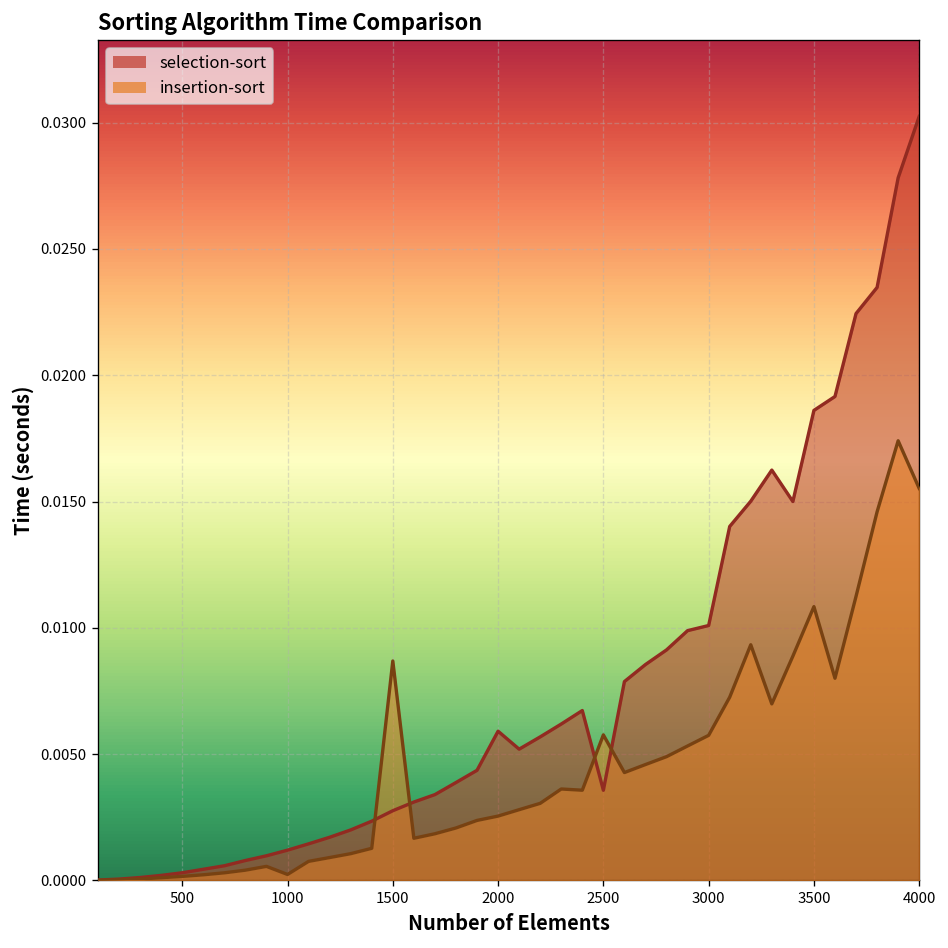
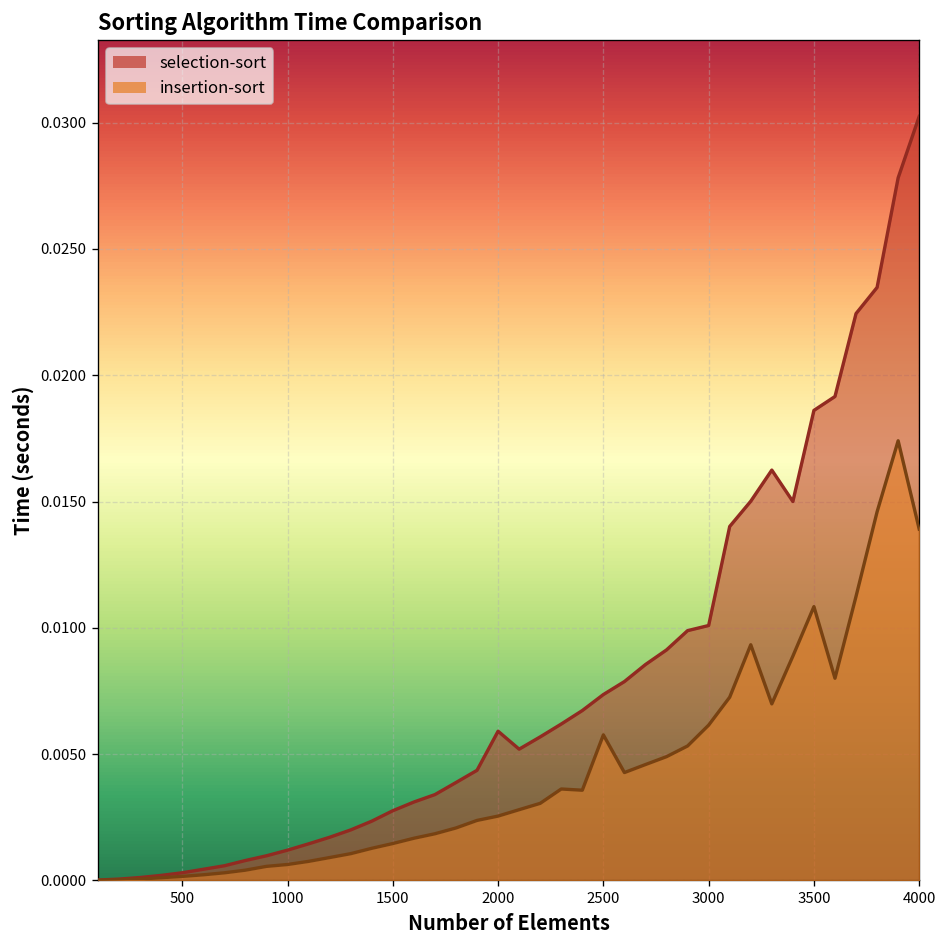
  {
    "selection-sort": {
      "500": 0.0003,
      "1000": 0.0012,
      "1500": 0.0028,
      "2000": 0.0059,
-     "2500": 0.0036,
+     "2500": 0.0074,
      "3000": 0.0101,
      "3500": 0.0186,
      "4000": 0.0302
    },
    "insertion-sort": {
      "500": 0.0002,
-     "1000": 0.0002,
-     "1500": 0.0087,
+     "1000": 0.0006,
+     "1500": 0.0015,
      "2000": 0.0025,
      "2500": 0.0058,
-     "3000": 0.0057,
+     "3000": 0.0061,
      "3500": 0.0108,
-     "4000": 0.0155
+     "4000": 0.0139
    }
  }
